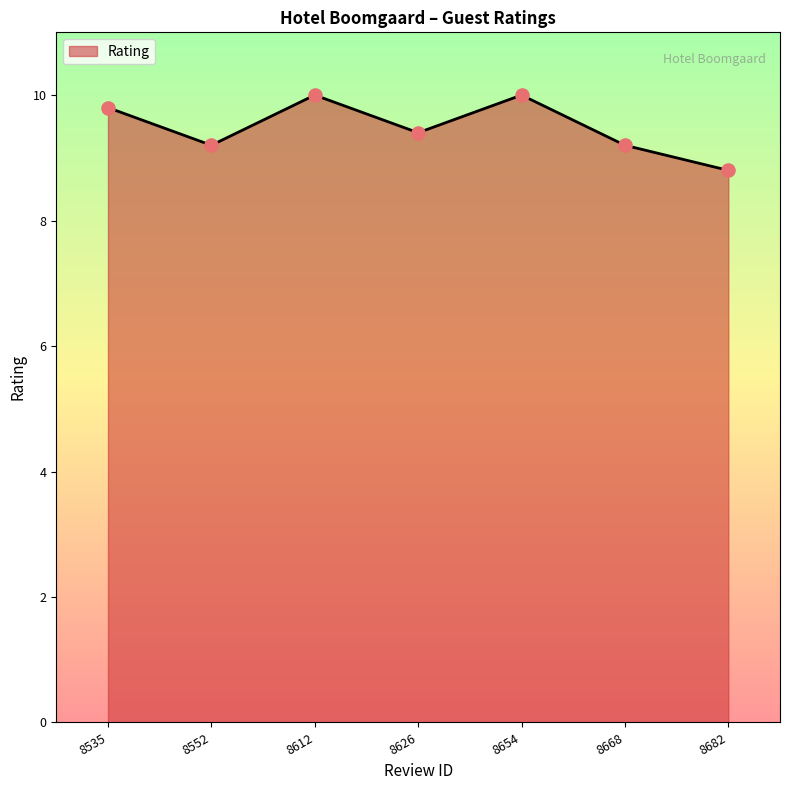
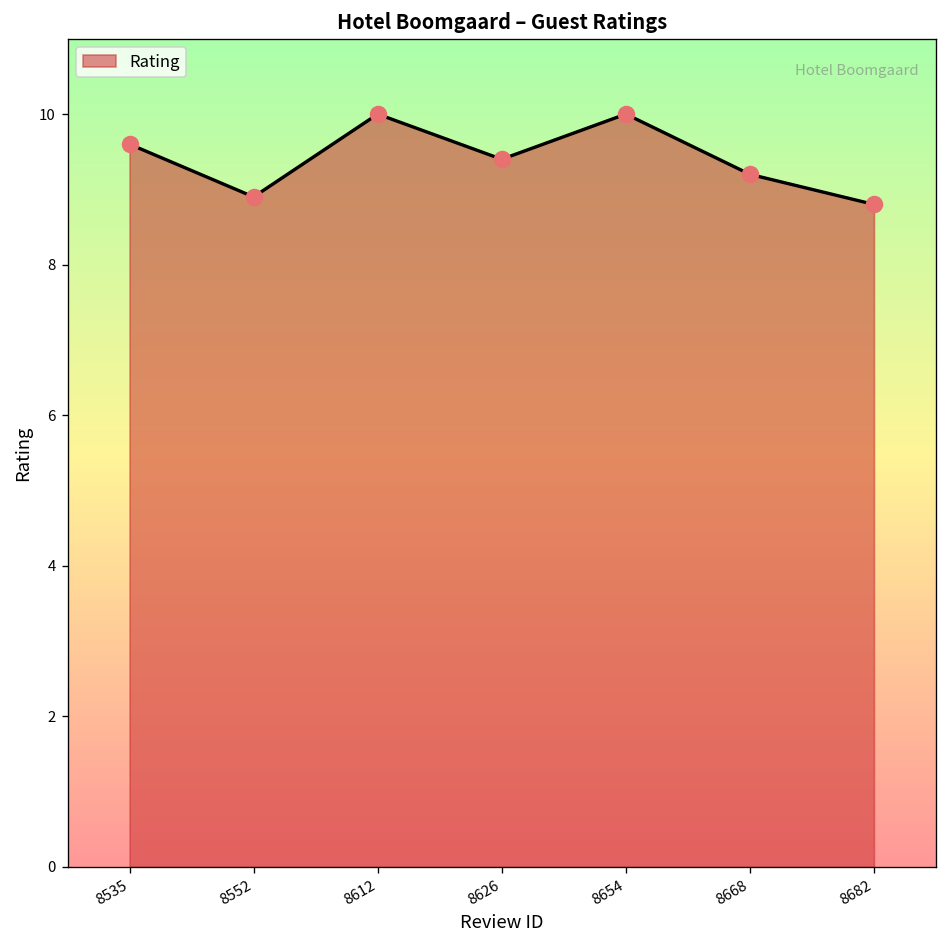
  {
-   "8535": 9.8,
-   "8552": 9.2,
+   "8535": 9.6,
+   "8552": 8.9,
    "8612": 10.0,
    "8626": 9.4,
    "8654": 10.0,
    "8668": 9.2,
    "8682": 8.8
  }
